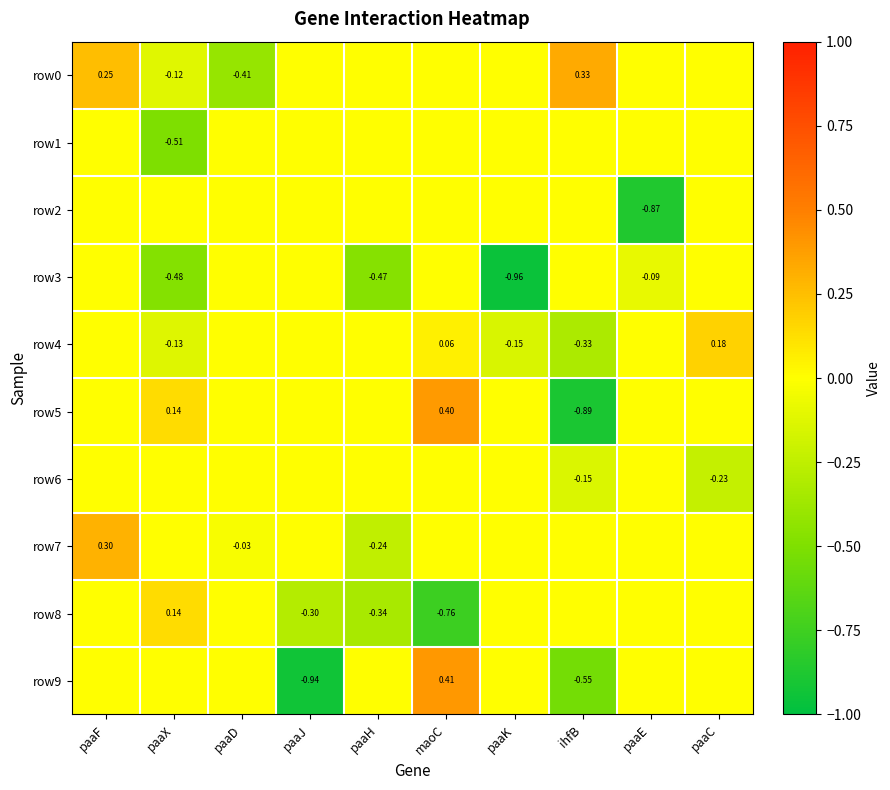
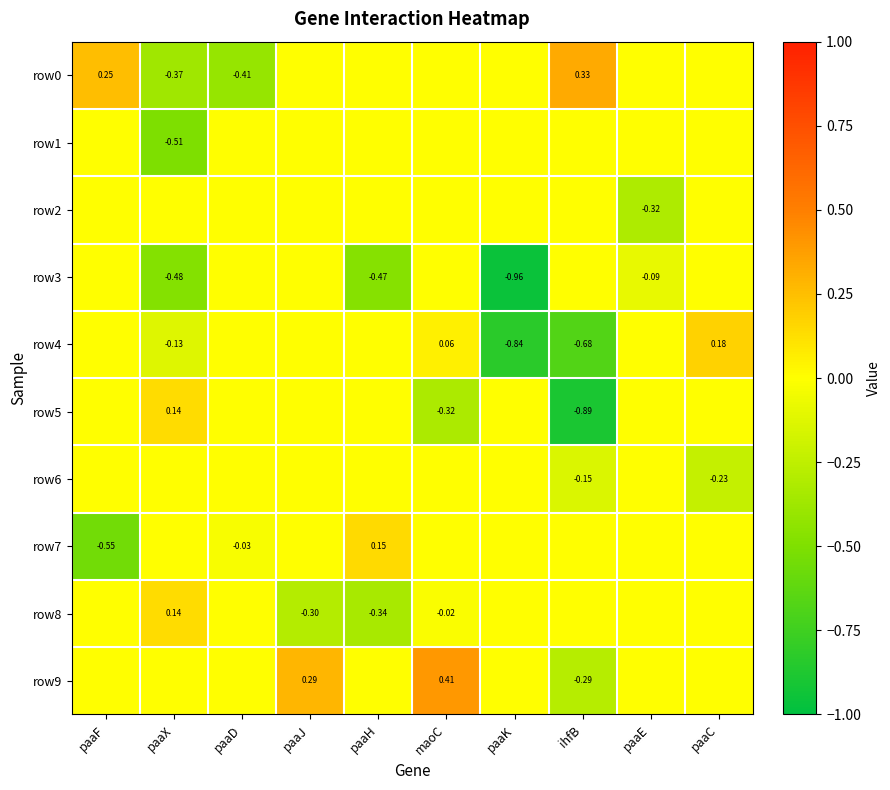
  {
    "row0": {
      "paaF": 0.25,
-     "paaX": -0.12,
+     "paaX": -0.37,
      "paaD": -0.41,
      "ihfB": 0.33
    },
    "row1": {
      "paaX": -0.51
    },
    "row2": {
-     "paaE": -0.87
+     "paaE": -0.32
    },
    "row3": {
      "paaX": -0.48,
      "paaH": -0.47,
      "paaK": -0.96,
      "paaE": -0.09
    },
    "row4": {
      "paaX": -0.13,
      "maoC": 0.06,
-     "paaK": -0.15,
-     "ihfB": -0.33,
+     "paaK": -0.84,
+     "ihfB": -0.68,
      "paaC": 0.18
    },
    "row5": {
      "paaX": 0.14,
-     "maoC": 0.40,
+     "maoC": -0.32,
      "ihfB": -0.89
    },
    "row6": {
      "ihfB": -0.15,
      "paaC": -0.23
    },
    "row7": {
-     "paaF": 0.30,
+     "paaF": -0.55,
      "paaD": -0.03,
-     "paaH": -0.24
+     "paaH": 0.15
    },
    "row8": {
      "paaX": 0.14,
      "paaJ": -0.30,
      "paaH": -0.34,
-     "maoC": -0.76
+     "maoC": -0.02
    },
    "row9": {
-     "paaJ": -0.94,
+     "paaJ": 0.29,
      "maoC": 0.41,
-     "ihfB": -0.55
+     "ihfB": -0.29
    }
  }
